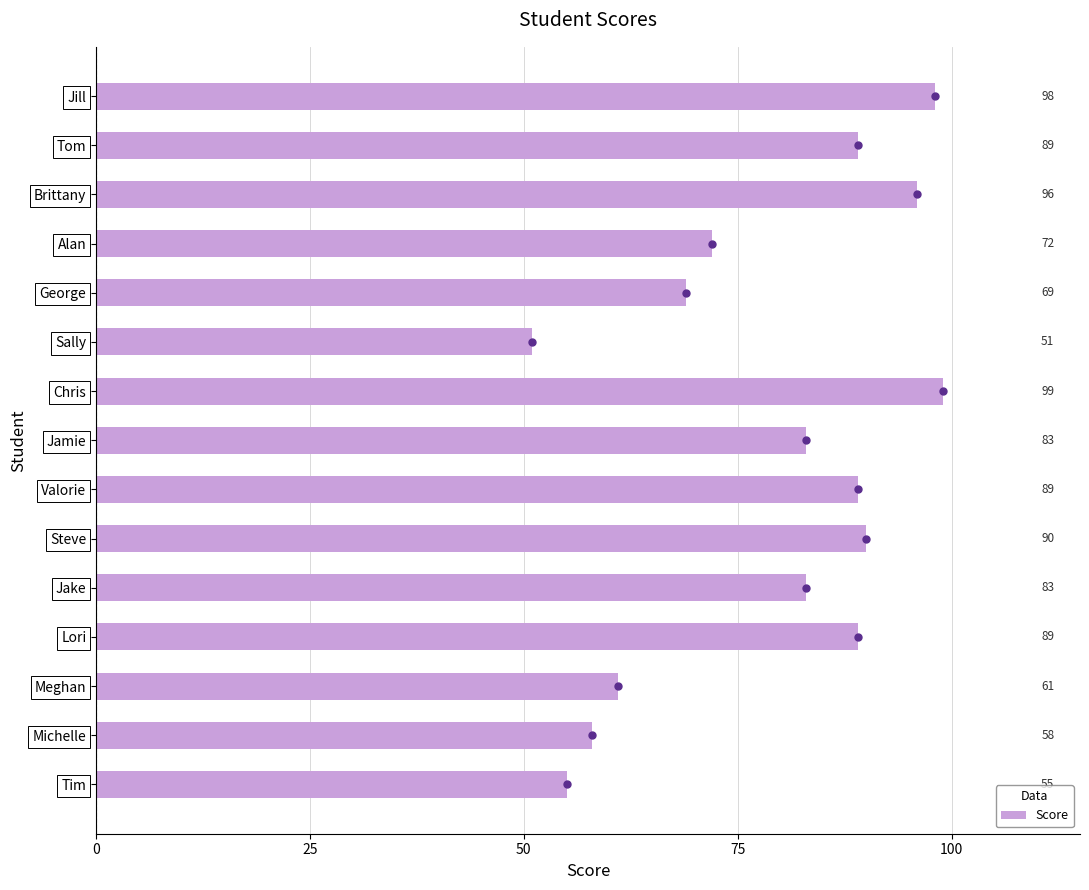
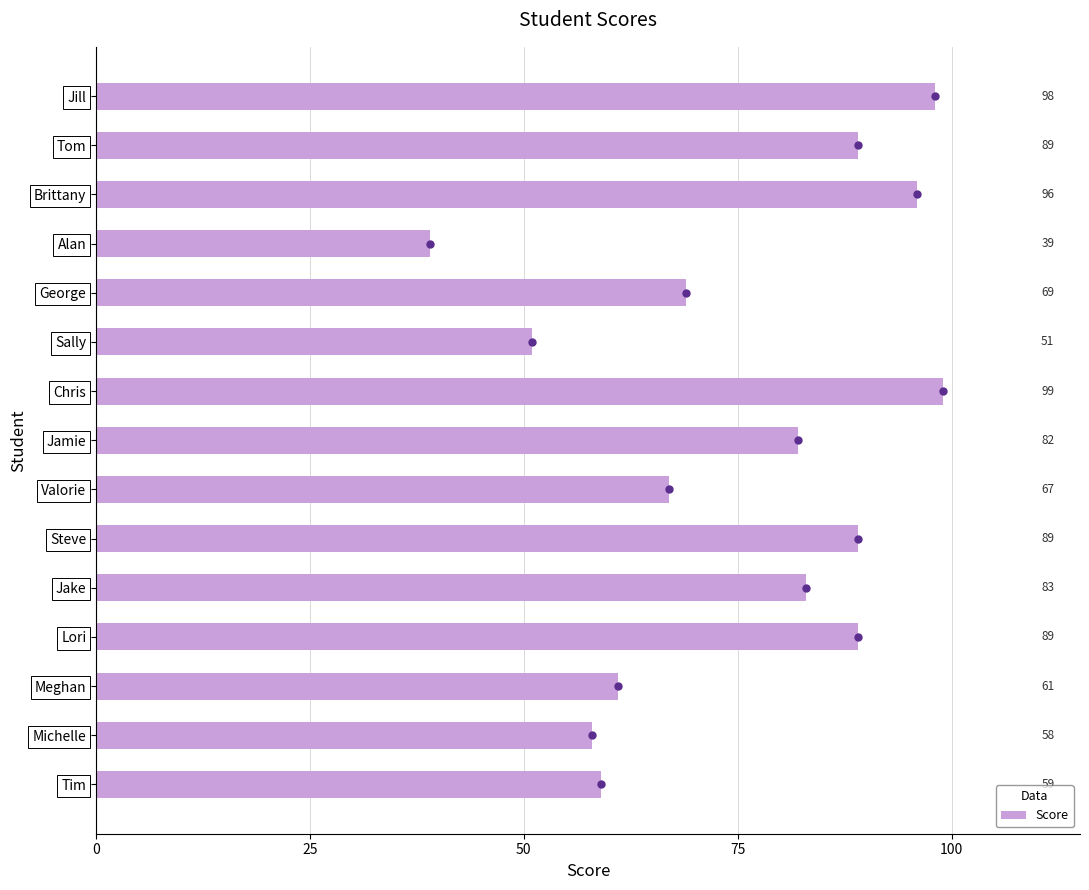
  {
-   "Alan": 72,
-   "Jamie": 83,
-   "Valorie": 89,
-   "Steve": 90,
-   "Tim": 55
+   "Alan": 39,
+   "Jamie": 82,
+   "Valorie": 67,
+   "Steve": 89,
+   "Tim": 59
  }
